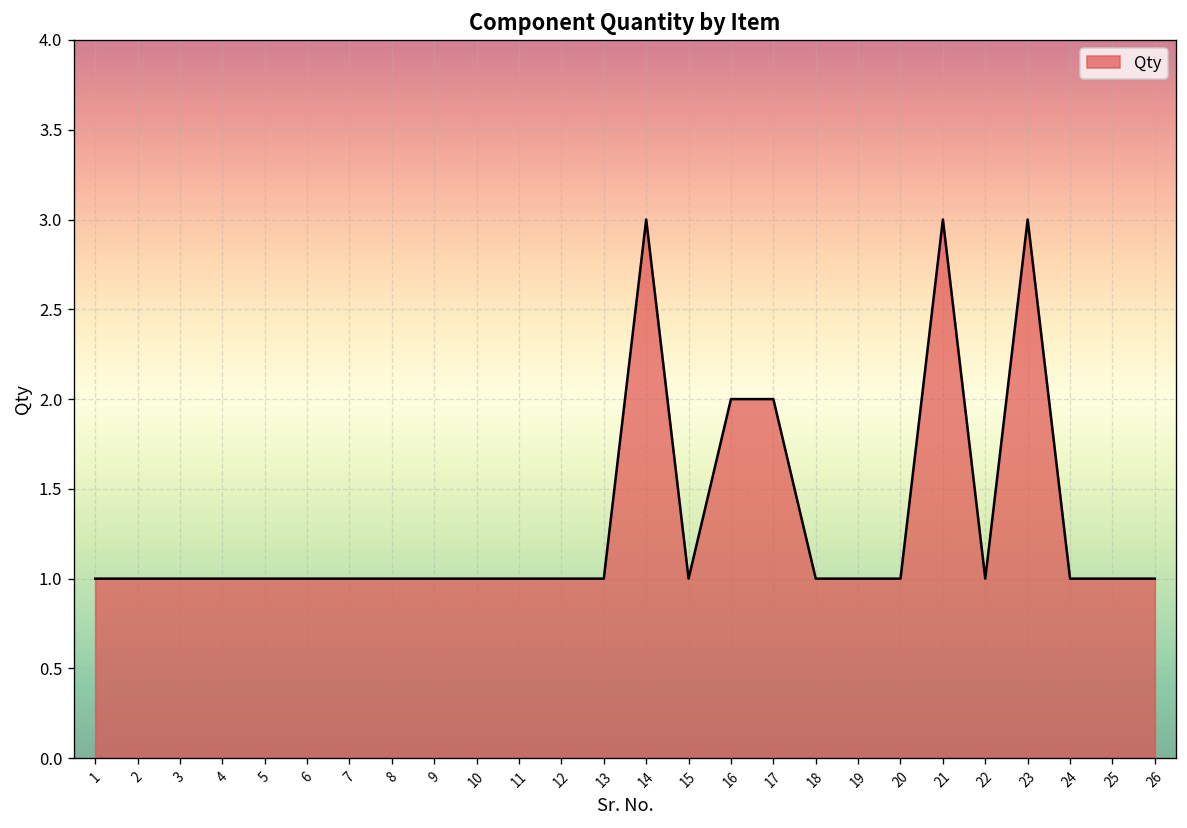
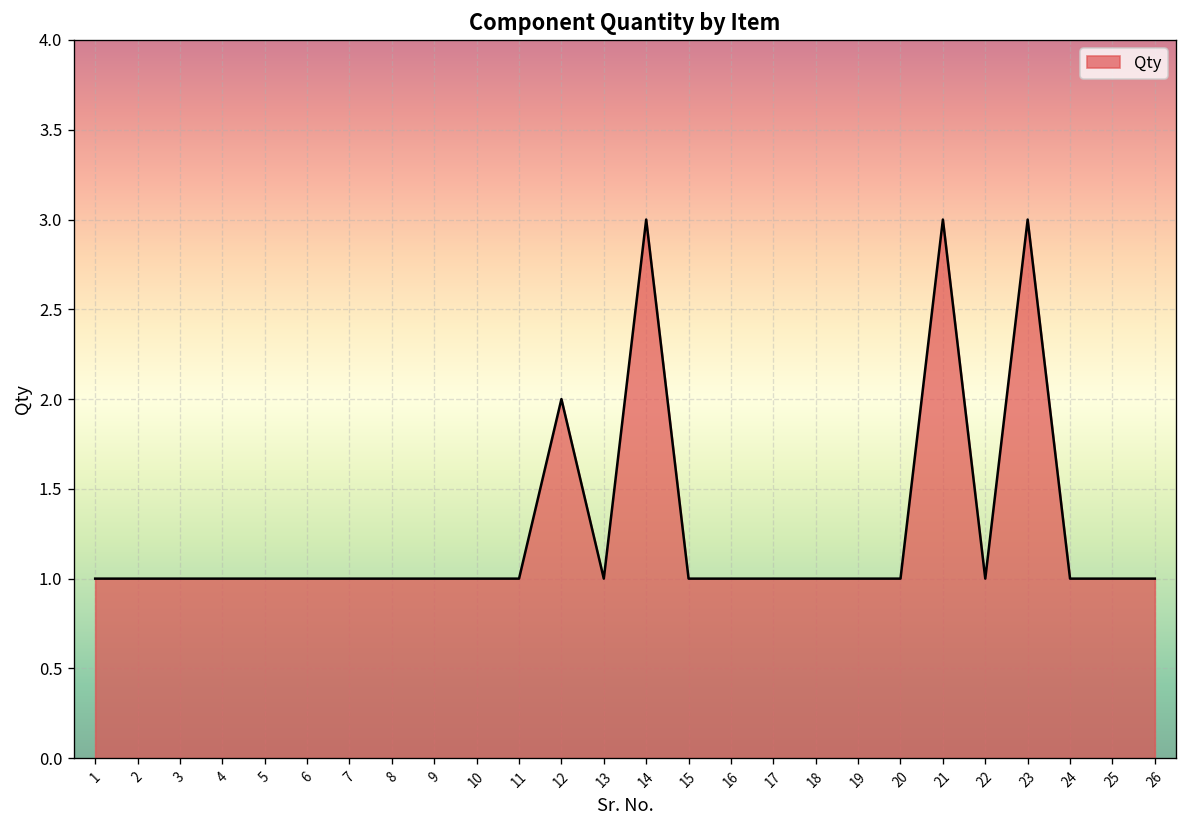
  {
    "1": 1,
    "2": 1,
    "3": 1,
    "4": 1,
    "5": 1,
    "6": 1,
    "7": 1,
    "8": 1,
    "9": 1,
    "10": 1,
    "11": 1,
-   "12": 1,
+   "12": 2,
    "13": 1,
    "14": 3,
    "15": 1,
-   "16": 2,
-   "17": 2,
+   "16": 1,
+   "17": 1,
    "18": 1,
    "19": 1,
    "20": 1,
    "21": 3,
    "22": 1,
    "23": 3,
    "24": 1,
    "25": 1,
    "26": 1
  }
